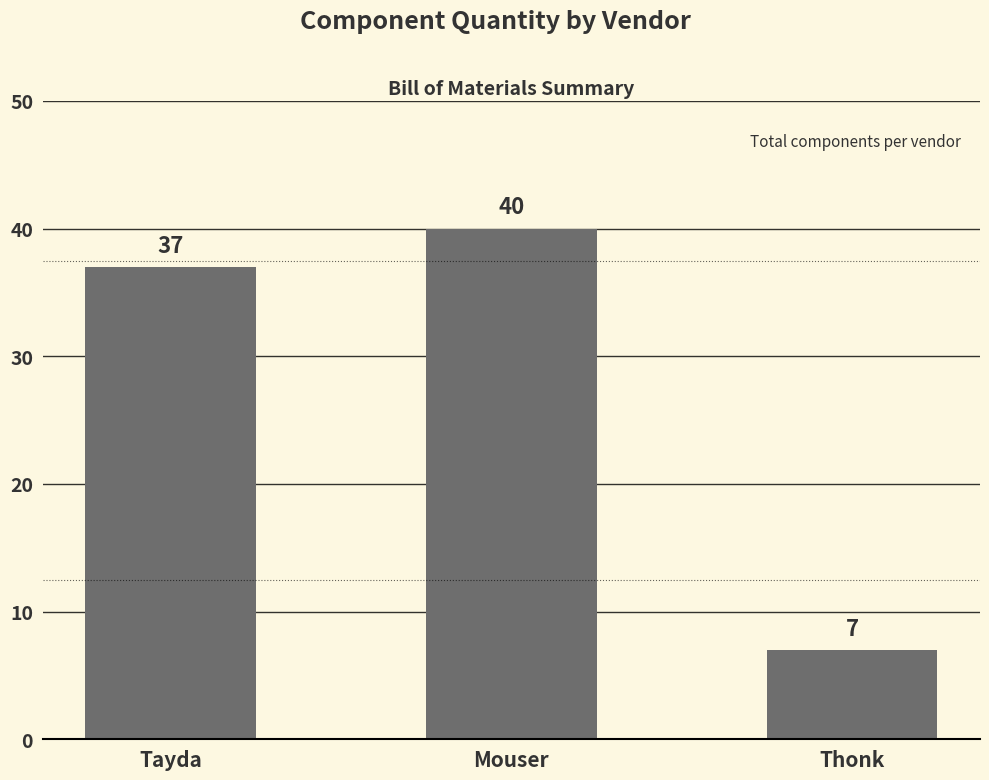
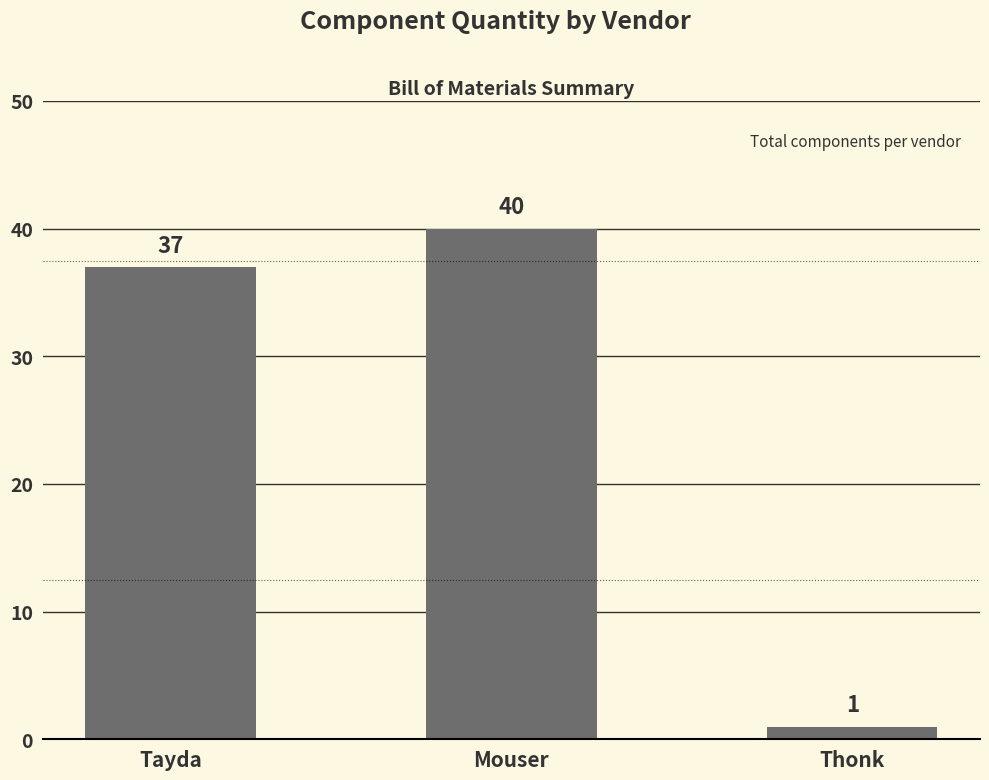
  {
    "Tayda": 37,
    "Mouser": 40,
-   "Thonk": 7
+   "Thonk": 1
  }
